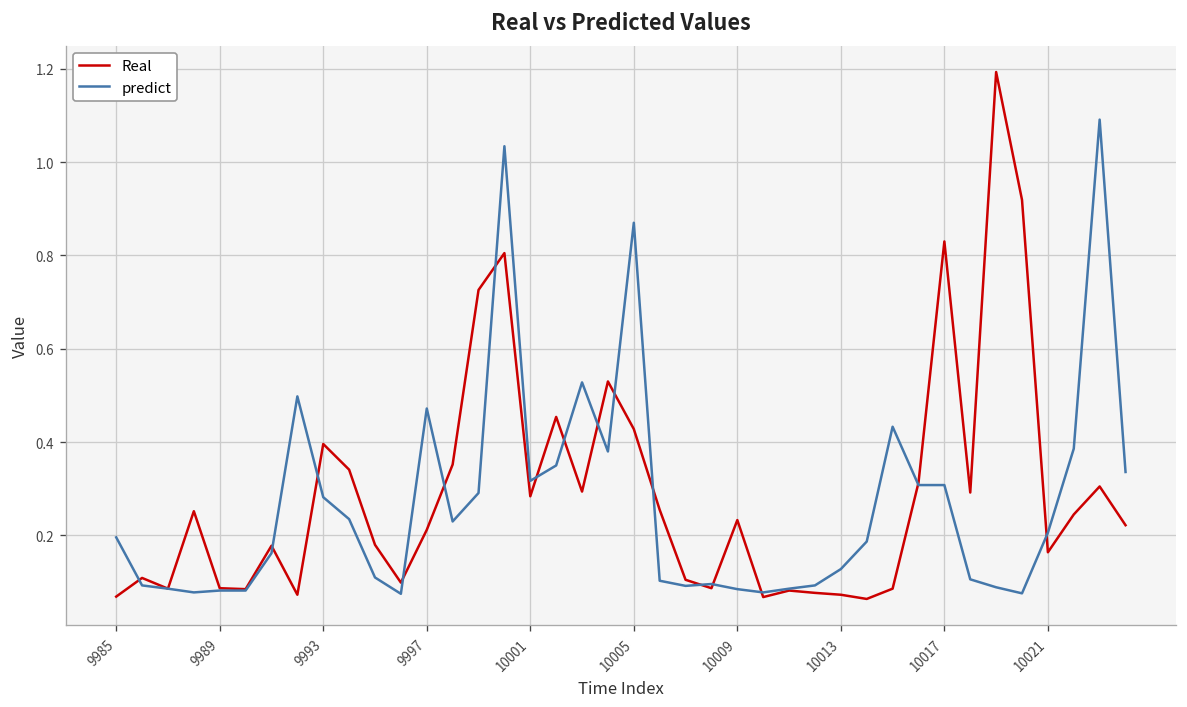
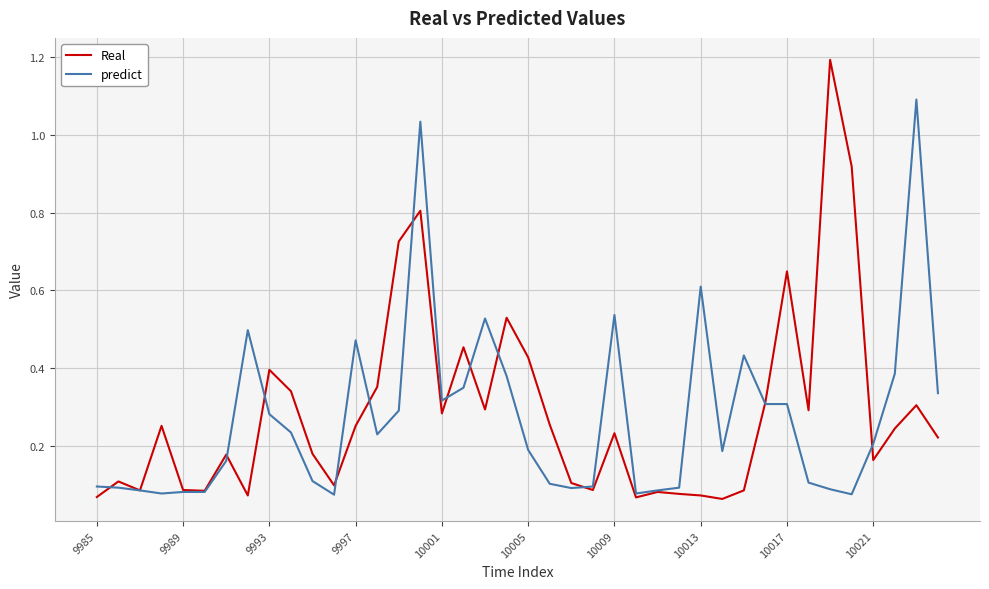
  {
    "Real": {
      "9985": 0.07,
      "9993": 0.40,
-     "9997": 0.21,
+     "9997": 0.25,
      "10001": 0.28,
      "10005": 0.43,
      "10009": 0.23,
      "10013": 0.07,
-     "10017": 0.83,
+     "10017": 0.65,
      "10021": 0.16
    },
    "predict": {
-     "9985": 0.20,
+     "9985": 0.10,
      "9993": 0.28,
      "9997": 0.47,
      "10001": 0.32,
-     "10005": 0.87,
-     "10009": 0.09,
-     "10013": 0.13,
+     "10005": 0.19,
+     "10009": 0.54,
+     "10013": 0.61,
      "10017": 0.31,
      "10021": 0.21
    }
  }
